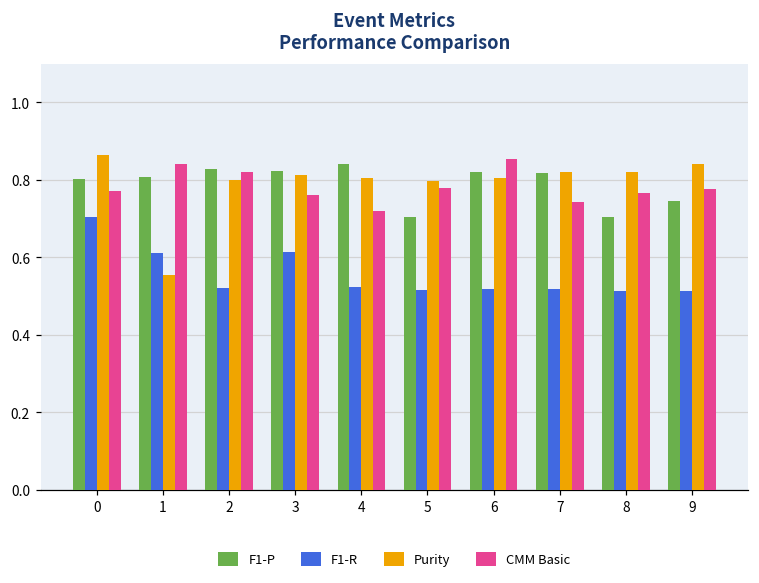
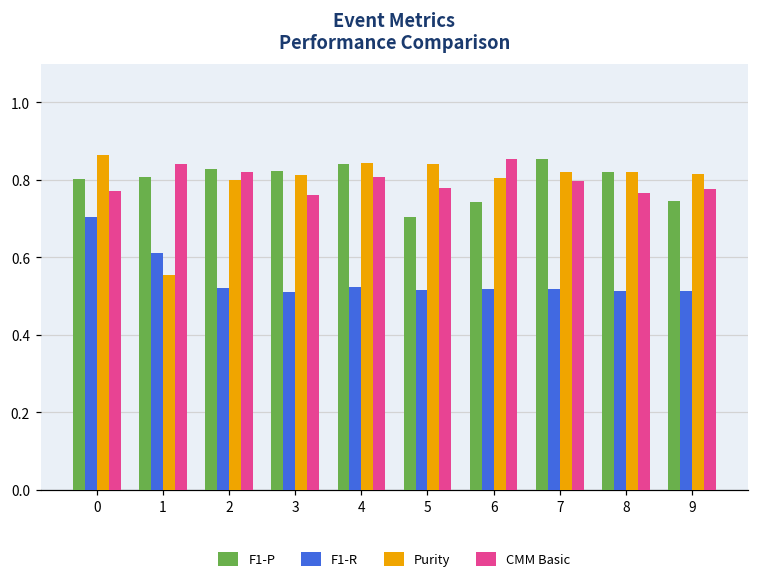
  {
    "F1-P": {
      "0": 0.80,
      "1": 0.81,
      "2": 0.83,
      "3": 0.82,
      "4": 0.84,
      "5": 0.70,
-     "6": 0.82,
-     "7": 0.82,
-     "8": 0.70,
+     "6": 0.74,
+     "7": 0.85,
+     "8": 0.82,
      "9": 0.74
    },
    "F1-R": {
      "0": 0.70,
      "1": 0.61,
      "2": 0.52,
-     "3": 0.61,
+     "3": 0.51,
      "4": 0.52,
      "5": 0.51,
      "6": 0.52,
      "7": 0.52,
      "8": 0.51,
      "9": 0.51
    },
    "Purity": {
      "0": 0.86,
      "1": 0.56,
      "2": 0.80,
      "3": 0.81,
-     "4": 0.80,
-     "5": 0.80,
+     "4": 0.84,
+     "5": 0.84,
      "6": 0.80,
      "7": 0.82,
      "8": 0.82,
-     "9": 0.84
+     "9": 0.81
    },
    "CMM Basic": {
      "0": 0.77,
      "1": 0.84,
      "2": 0.82,
      "3": 0.76,
-     "4": 0.72,
+     "4": 0.81,
      "5": 0.78,
      "6": 0.85,
-     "7": 0.74,
+     "7": 0.80,
      "8": 0.77,
      "9": 0.78
    }
  }
